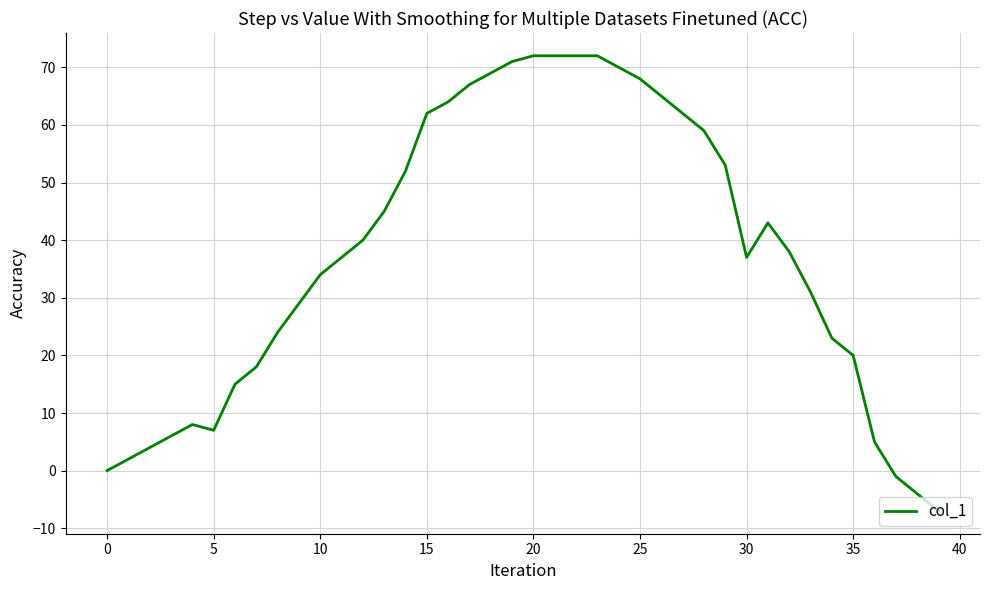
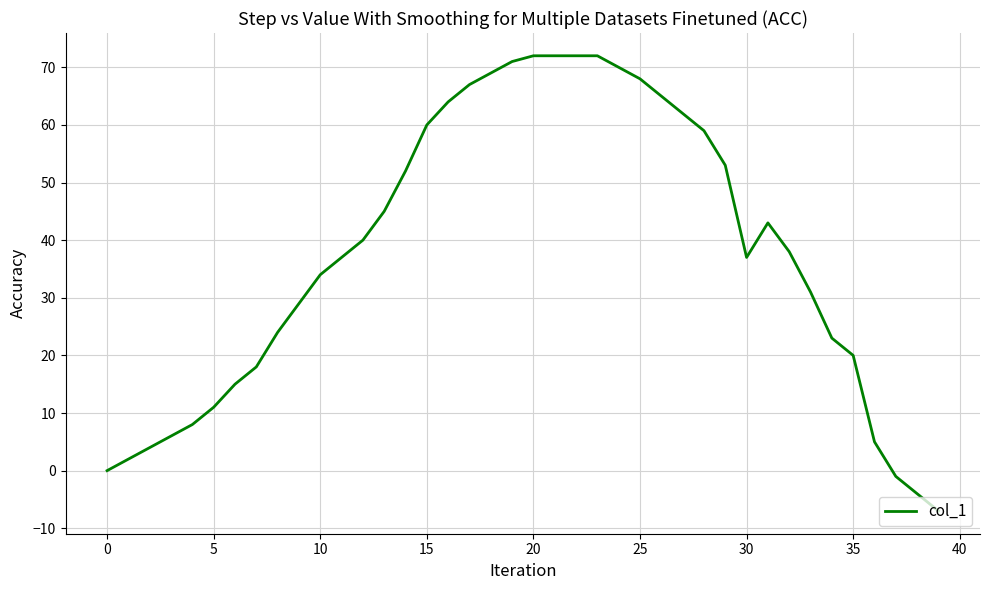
  {
    "0": 0,
-   "5": 7,
+   "5": 11,
    "10": 34,
-   "15": 62,
+   "15": 60,
    "20": 72,
    "25": 68,
    "30": 37,
    "35": 20
  }
